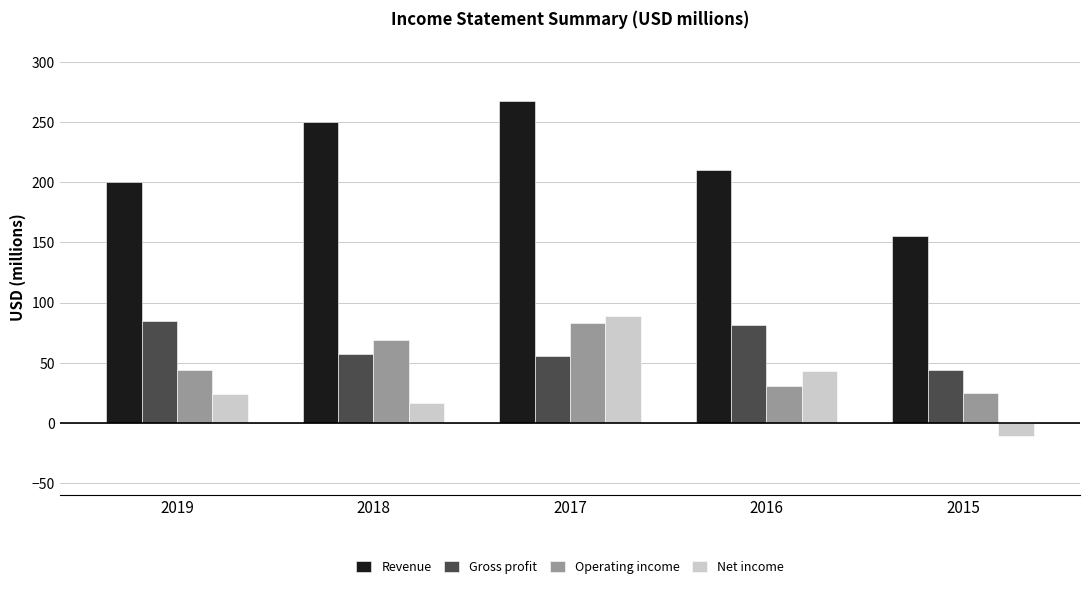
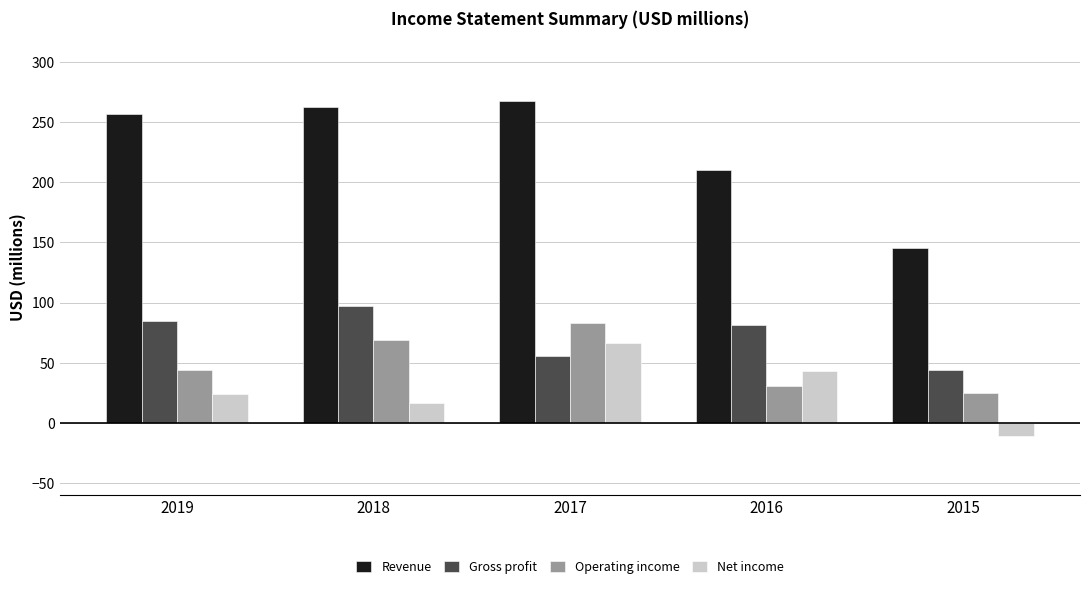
  {
    "Revenue": {
-     "2019": 201,
-     "2018": 250,
+     "2019": 257,
+     "2018": 263,
      "2017": 268,
      "2016": 210,
-     "2015": 155
+     "2015": 145
    },
    "Gross profit": {
      "2019": 85,
-     "2018": 57,
+     "2018": 97,
      "2017": 56,
      "2016": 81,
      "2015": 44
    },
    "Operating income": {
      "2019": 44,
      "2018": 69,
      "2017": 83,
      "2016": 31,
      "2015": 25
    },
    "Net income": {
      "2019": 24,
      "2018": 17,
-     "2017": 89,
+     "2017": 66,
      "2016": 43,
      "2015": -11
    }
  }
